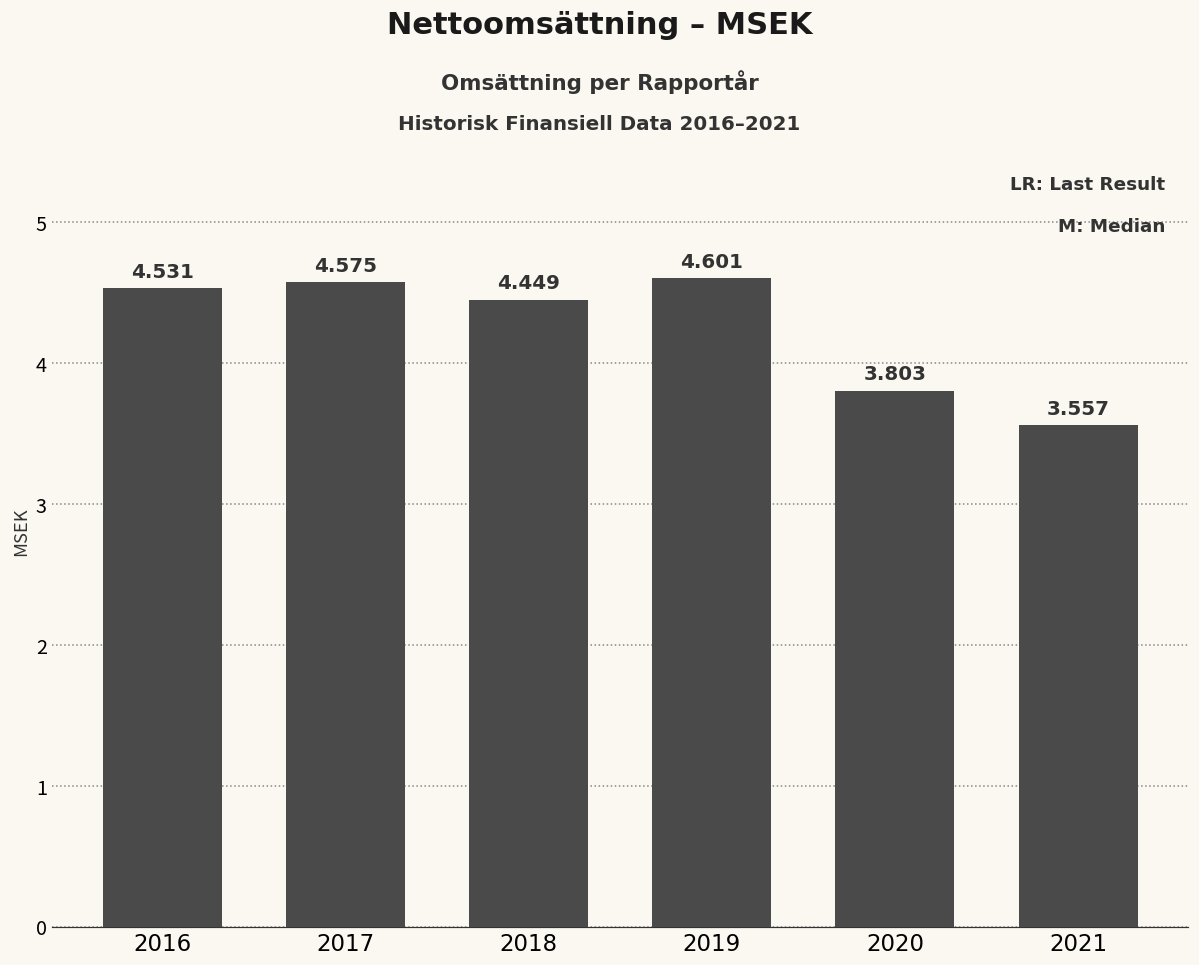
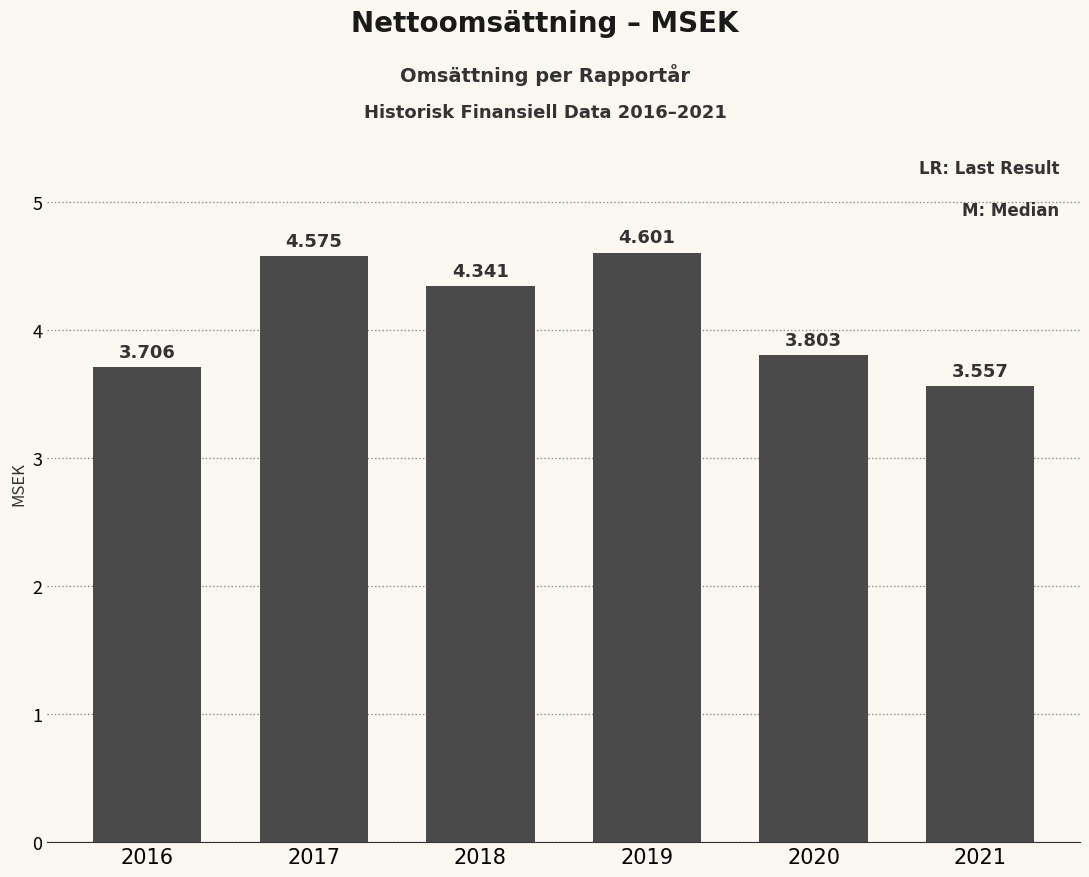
  {
-   "2016": 4.531,
+   "2016": 3.706,
    "2017": 4.575,
-   "2018": 4.449,
+   "2018": 4.341,
    "2019": 4.601,
    "2020": 3.803,
    "2021": 3.557
  }
